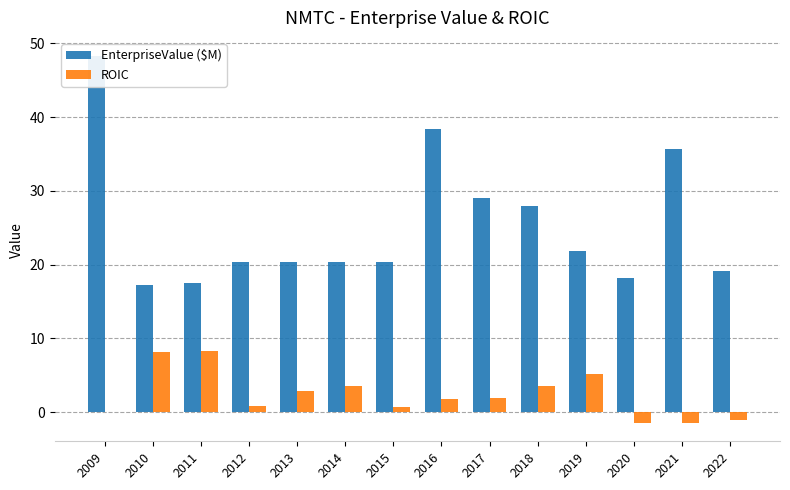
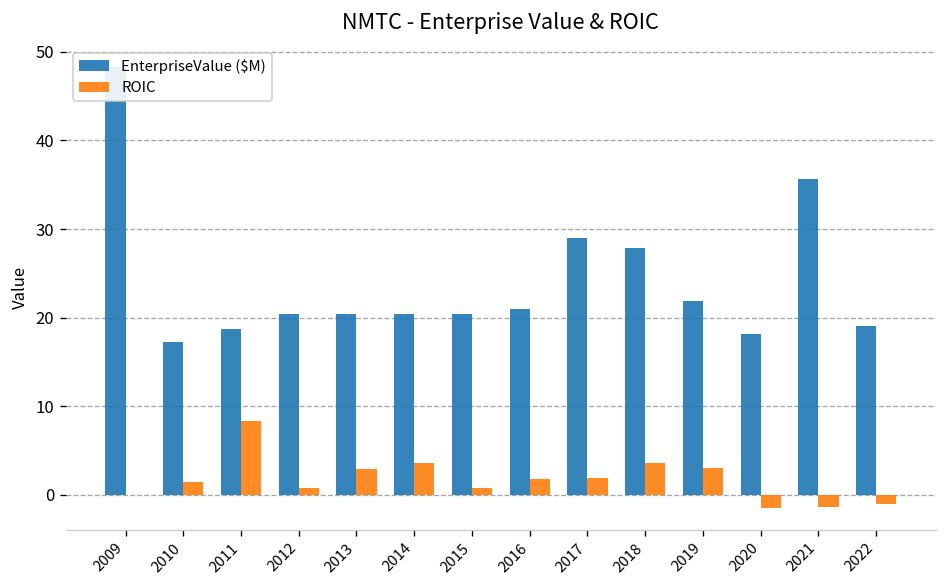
  {
    "EnterpriseValue ($M)": {
      "2010": 17,
-     "2011": 17,
+     "2011": 19,
      "2012": 20,
      "2013": 20,
      "2014": 20,
      "2015": 20,
-     "2016": 38,
+     "2016": 21,
      "2017": 29,
      "2018": 28,
      "2019": 22,
      "2020": 18,
      "2021": 36,
      "2022": 19
    },
    "ROIC": {
      "2009": 0,
-     "2010": 8,
+     "2010": 1,
      "2011": 8,
      "2012": 1,
      "2013": 3,
      "2014": 4,
      "2015": 1,
      "2016": 2,
      "2017": 2,
      "2018": 4,
-     "2019": 5,
+     "2019": 3,
      "2020": -1,
      "2021": -1,
      "2022": -1
    }
  }
